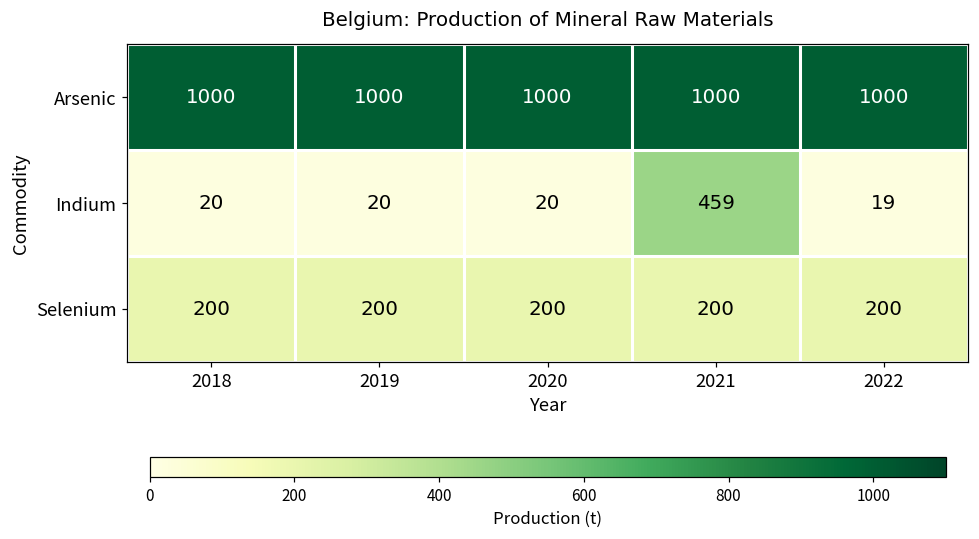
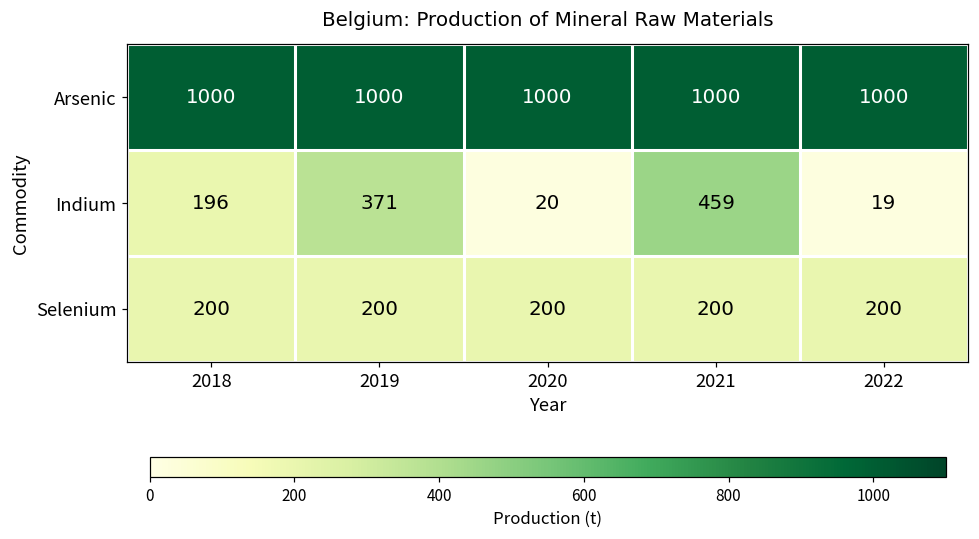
  {
    "Arsenic": {
      "2018": 1000,
      "2019": 1000,
      "2020": 1000,
      "2021": 1000,
      "2022": 1000
    },
    "Indium": {
-     "2018": 20,
-     "2019": 20,
+     "2018": 196,
+     "2019": 371,
      "2020": 20,
      "2021": 459,
      "2022": 19
    },
    "Selenium": {
      "2018": 200,
      "2019": 200,
      "2020": 200,
      "2021": 200,
      "2022": 200
    }
  }
